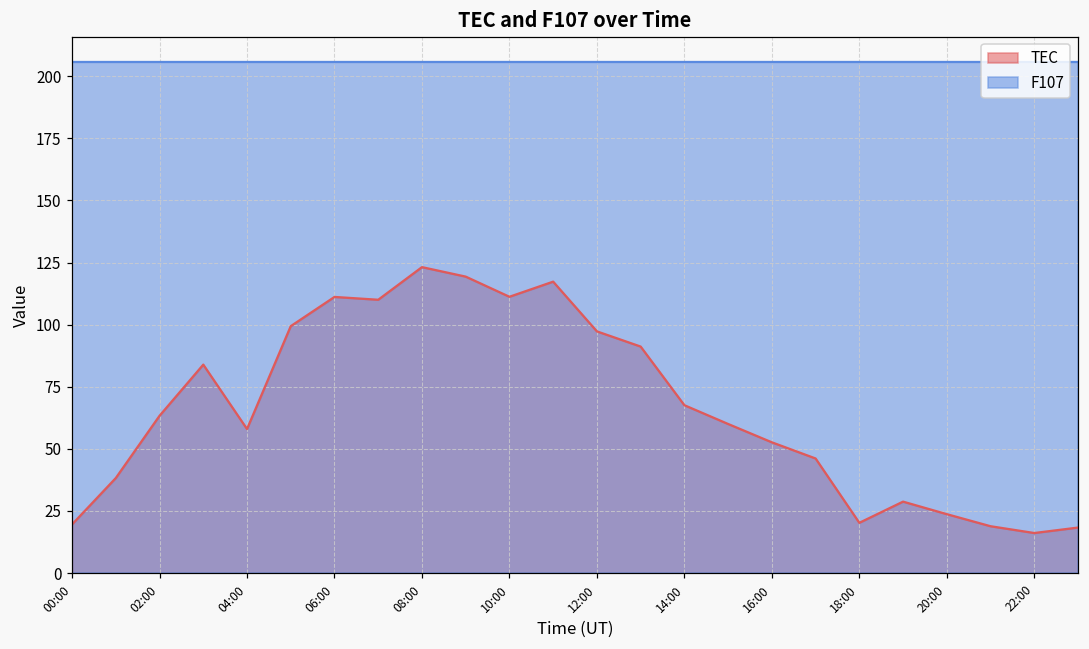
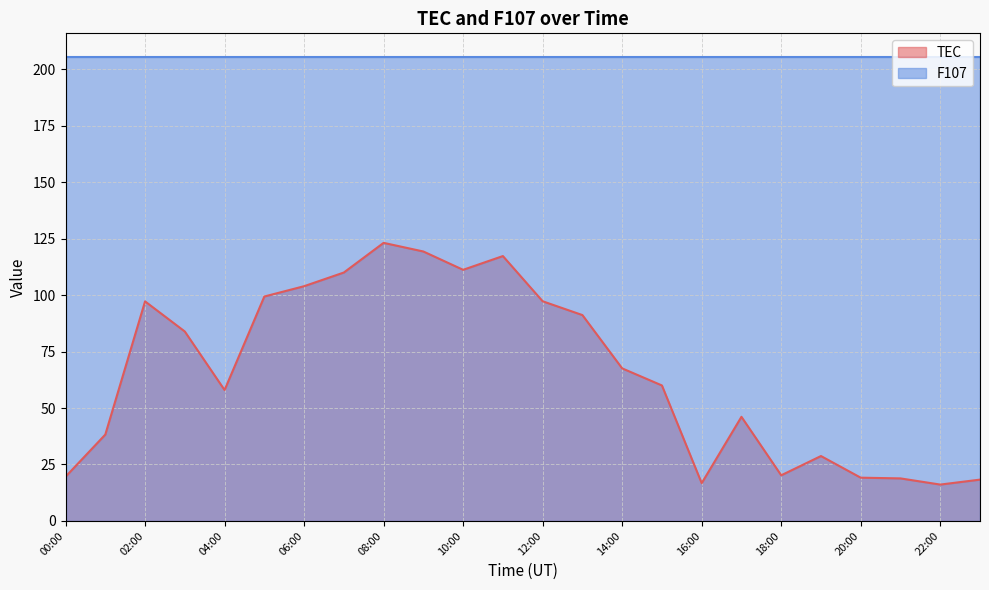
  {
    "TEC": {
      "00:00": 20,
-     "02:00": 63,
+     "02:00": 97,
      "04:00": 58,
-     "06:00": 111,
+     "06:00": 104,
      "08:00": 123,
      "10:00": 111,
      "12:00": 97,
      "14:00": 68,
-     "16:00": 53,
+     "16:00": 17,
      "18:00": 20,
-     "20:00": 24,
+     "20:00": 19,
      "22:00": 16
    },
    "F107": {
      "00:00": 206,
      "02:00": 206,
      "04:00": 206,
      "06:00": 206,
      "08:00": 206,
      "10:00": 206,
      "12:00": 206,
      "14:00": 206,
      "16:00": 206,
      "18:00": 206,
      "20:00": 206
    }
  }
